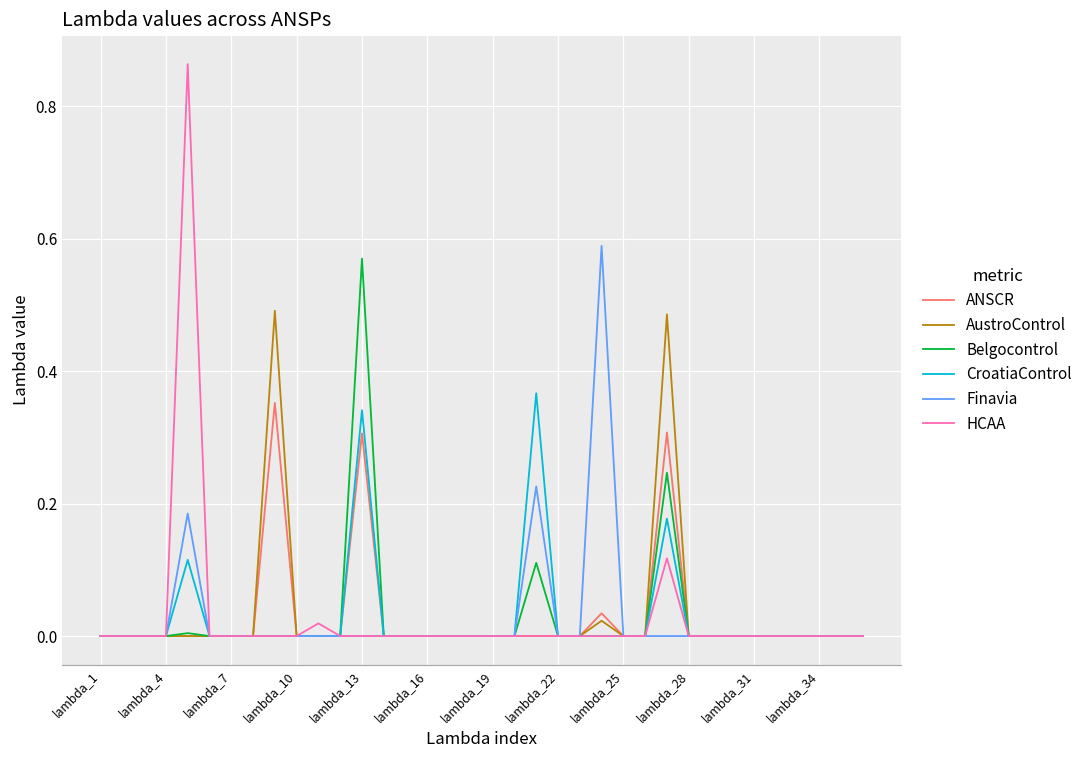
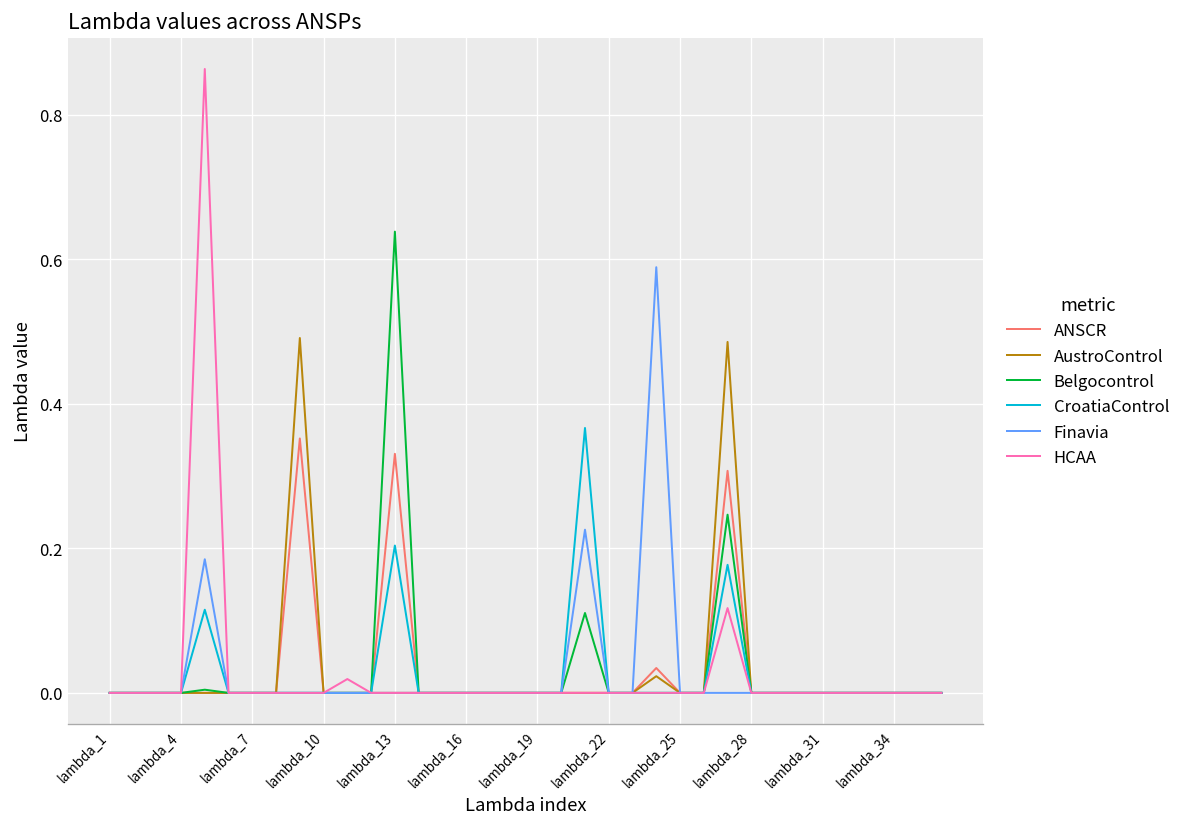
  {
    "ANSCR": {
-     "lambda_13": 0.31
+     "lambda_13": 0.33
    },
    "Belgocontrol": {
-     "lambda_13": 0.57
+     "lambda_13": 0.64
    },
    "CroatiaControl": {
-     "lambda_13": 0.34
+     "lambda_13": 0.20
    }
  }
